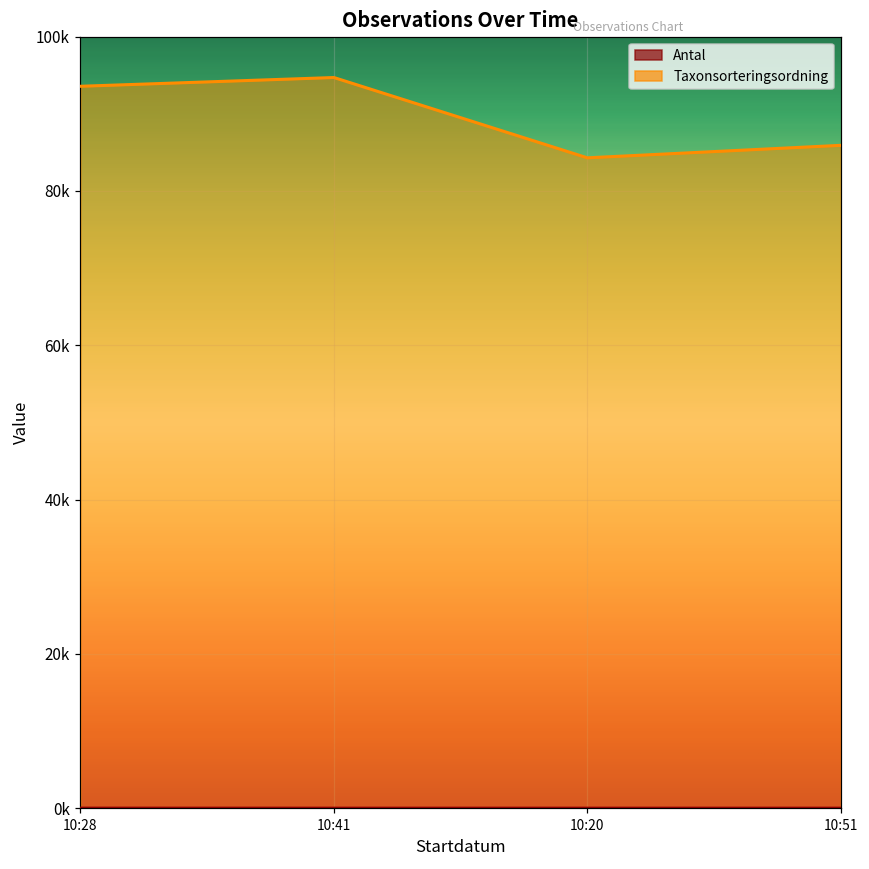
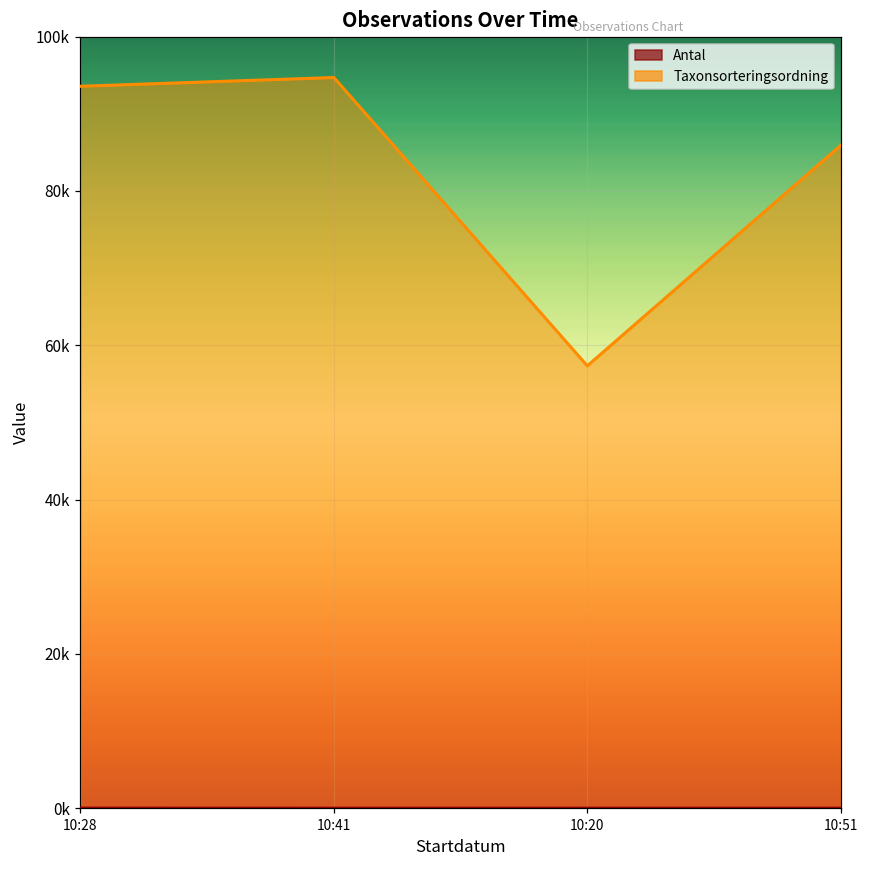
  {
    "Antal": {
      "10:28": 0,
      "10:41": 0,
      "10:20": 0,
      "10:51": 0
    },
    "Taxonsorteringsordning": {
      "10:28": 94000,
      "10:41": 95000,
-     "10:20": 84000,
+     "10:20": 57000,
      "10:51": 86000
    }
  }
